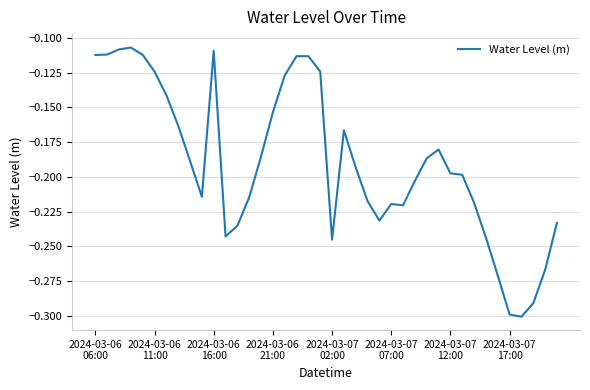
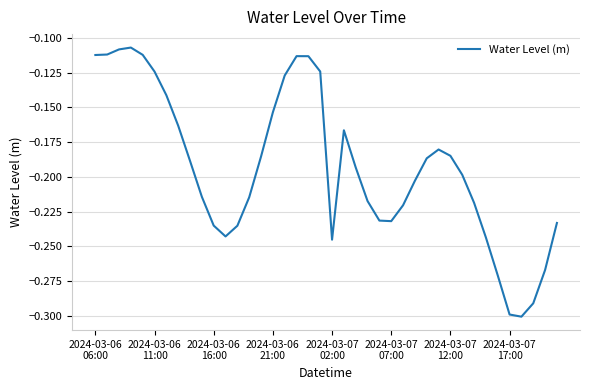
  {
    "2024-03-06 06:00": -0.112,
    "2024-03-06 11:00": -0.124,
-   "2024-03-06 16:00": -0.109,
+   "2024-03-06 16:00": -0.235,
    "2024-03-06 21:00": -0.153,
    "2024-03-07 02:00": -0.245,
-   "2024-03-07 07:00": -0.219,
-   "2024-03-07 12:00": -0.197,
+   "2024-03-07 07:00": -0.232,
+   "2024-03-07 12:00": -0.185,
    "2024-03-07 17:00": -0.299
  }
